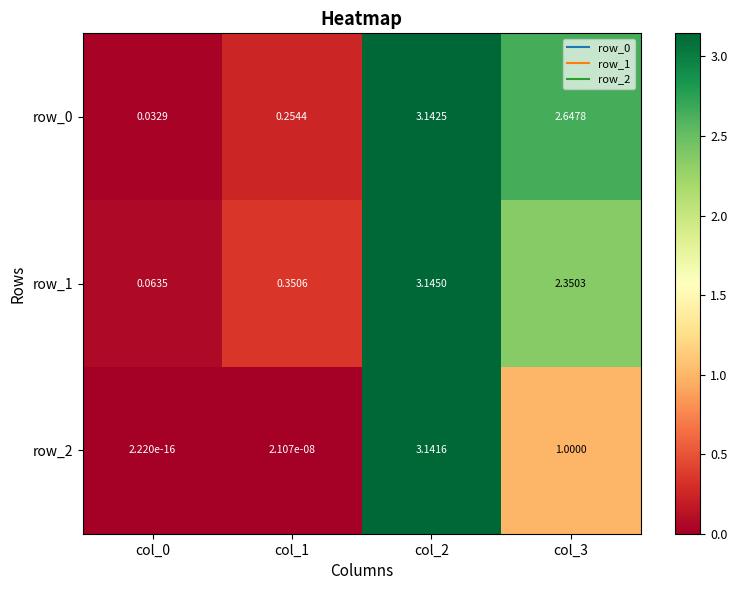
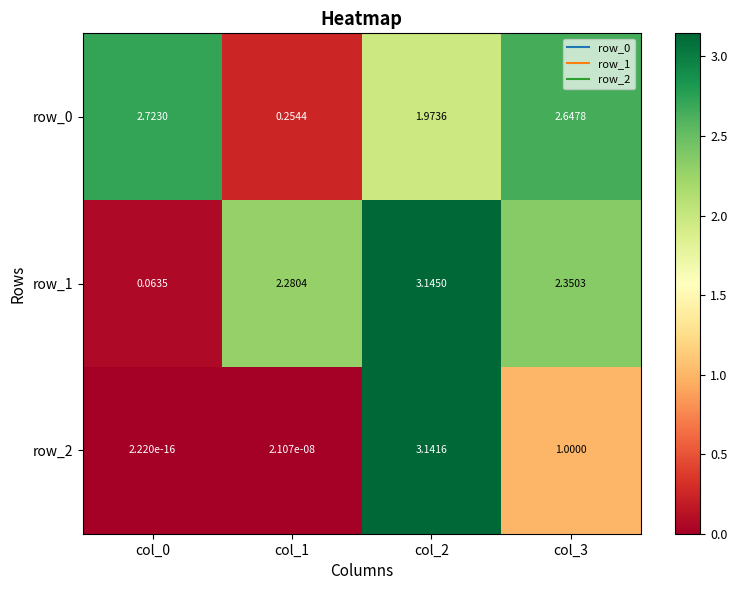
  {
    "row_0": {
-     "col_0": "0.0329",
+     "col_0": "2.7230",
      "col_1": "0.2544",
-     "col_2": "3.1425",
+     "col_2": "1.9736",
      "col_3": "2.6478"
    },
    "row_1": {
      "col_0": "0.0635",
-     "col_1": "0.3506",
+     "col_1": "2.2804",
      "col_2": "3.1450",
      "col_3": "2.3503"
    },
    "row_2": {
      "col_0": "2.220e-16",
      "col_1": "2.107e-08",
      "col_2": "3.1416",
      "col_3": "1.0000"
    }
  }
